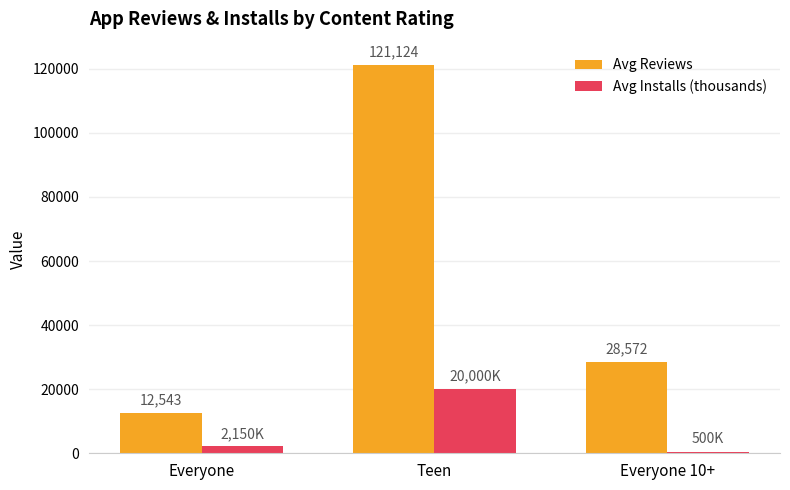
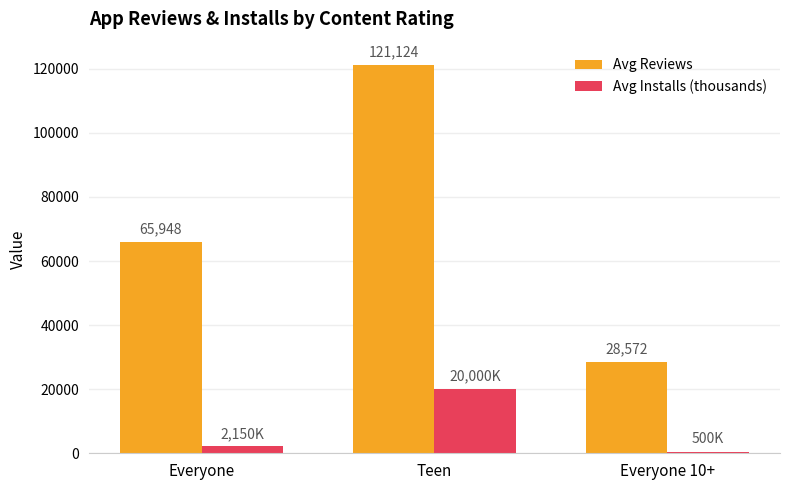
  {
    "Avg Reviews": {
-     "Everyone": "12,543",
+     "Everyone": "65,948",
      "Teen": "121,124",
      "Everyone 10+": "28,572"
    },
    "Avg Installs (thousands)": {
      "Everyone": "2,150K",
      "Teen": "20,000K",
      "Everyone 10+": "500K"
    }
  }
